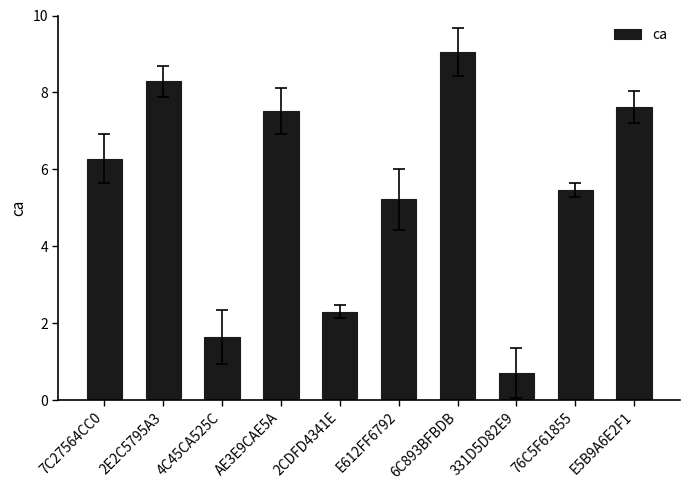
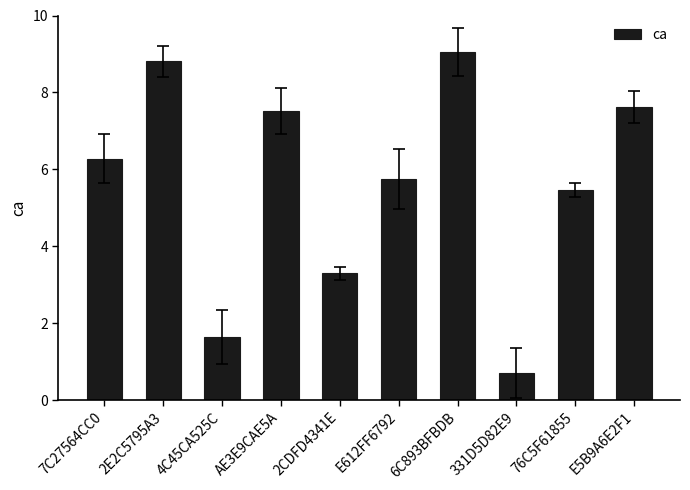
  {
    "ca": {
      "7C27564CC0": 6.3,
-     "2E2C5795A3": 8.3,
+     "2E2C5795A3": 8.8,
      "4C45CA525C": 1.6,
      "AE3E9CAE5A": 7.5,
-     "2CDFD4341E": 2.3,
-     "E612FF6792": 5.2,
+     "2CDFD4341E": 3.3,
+     "E612FF6792": 5.8,
      "6C893BFBDB": 9.1,
      "331D5D82E9": 0.7,
      "76C5F61855": 5.5,
      "E5B9A6E2F1": 7.6
    }
  }
